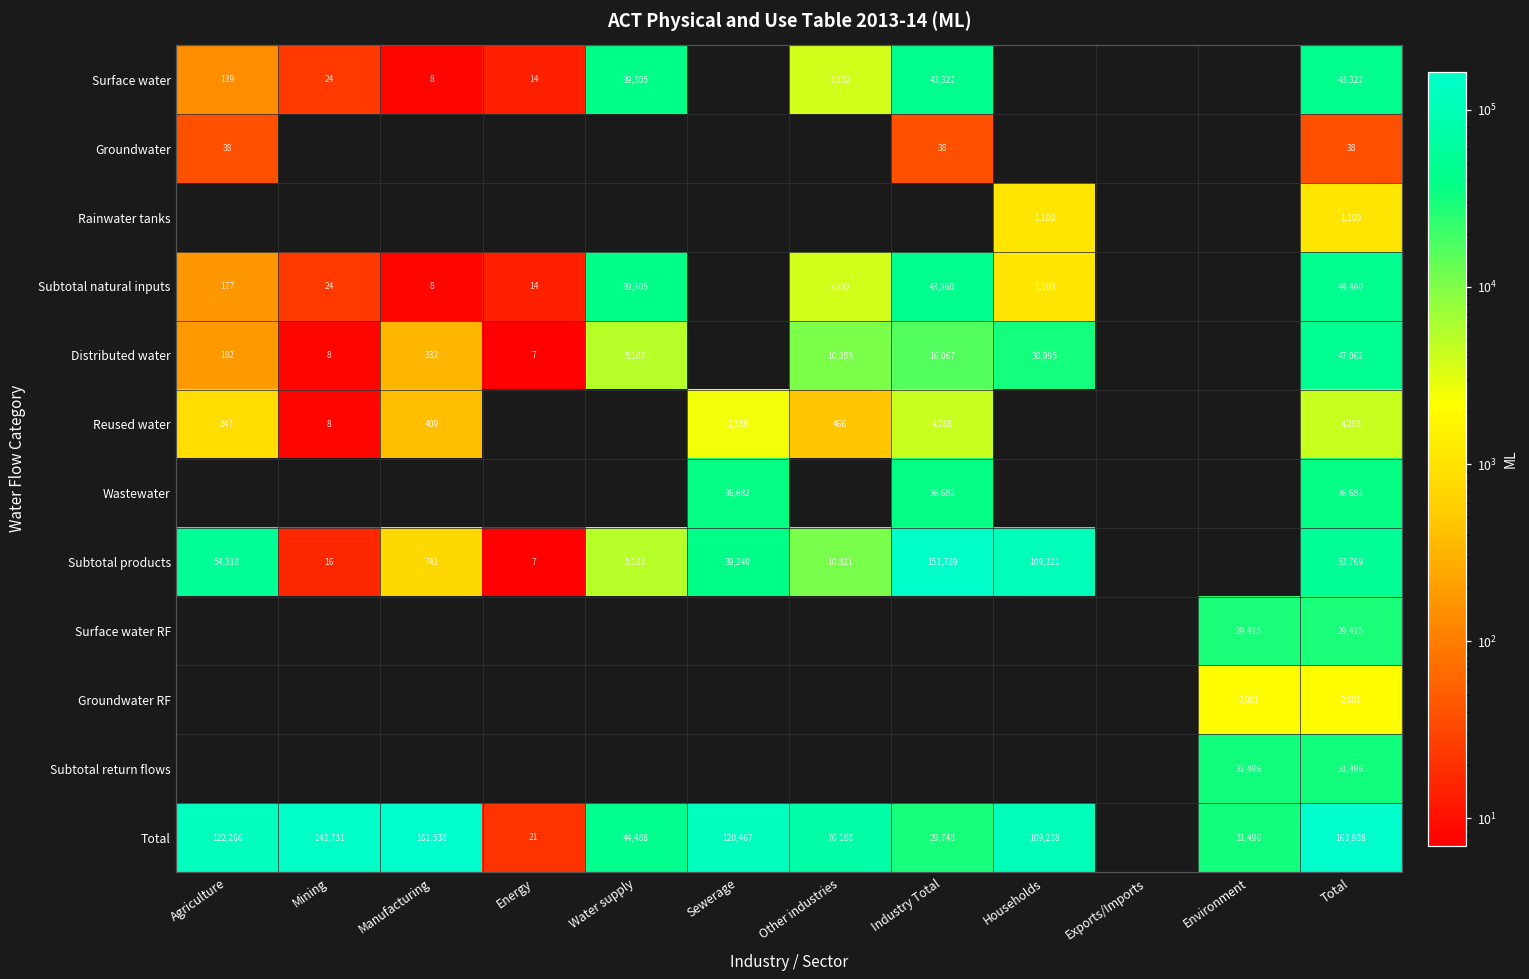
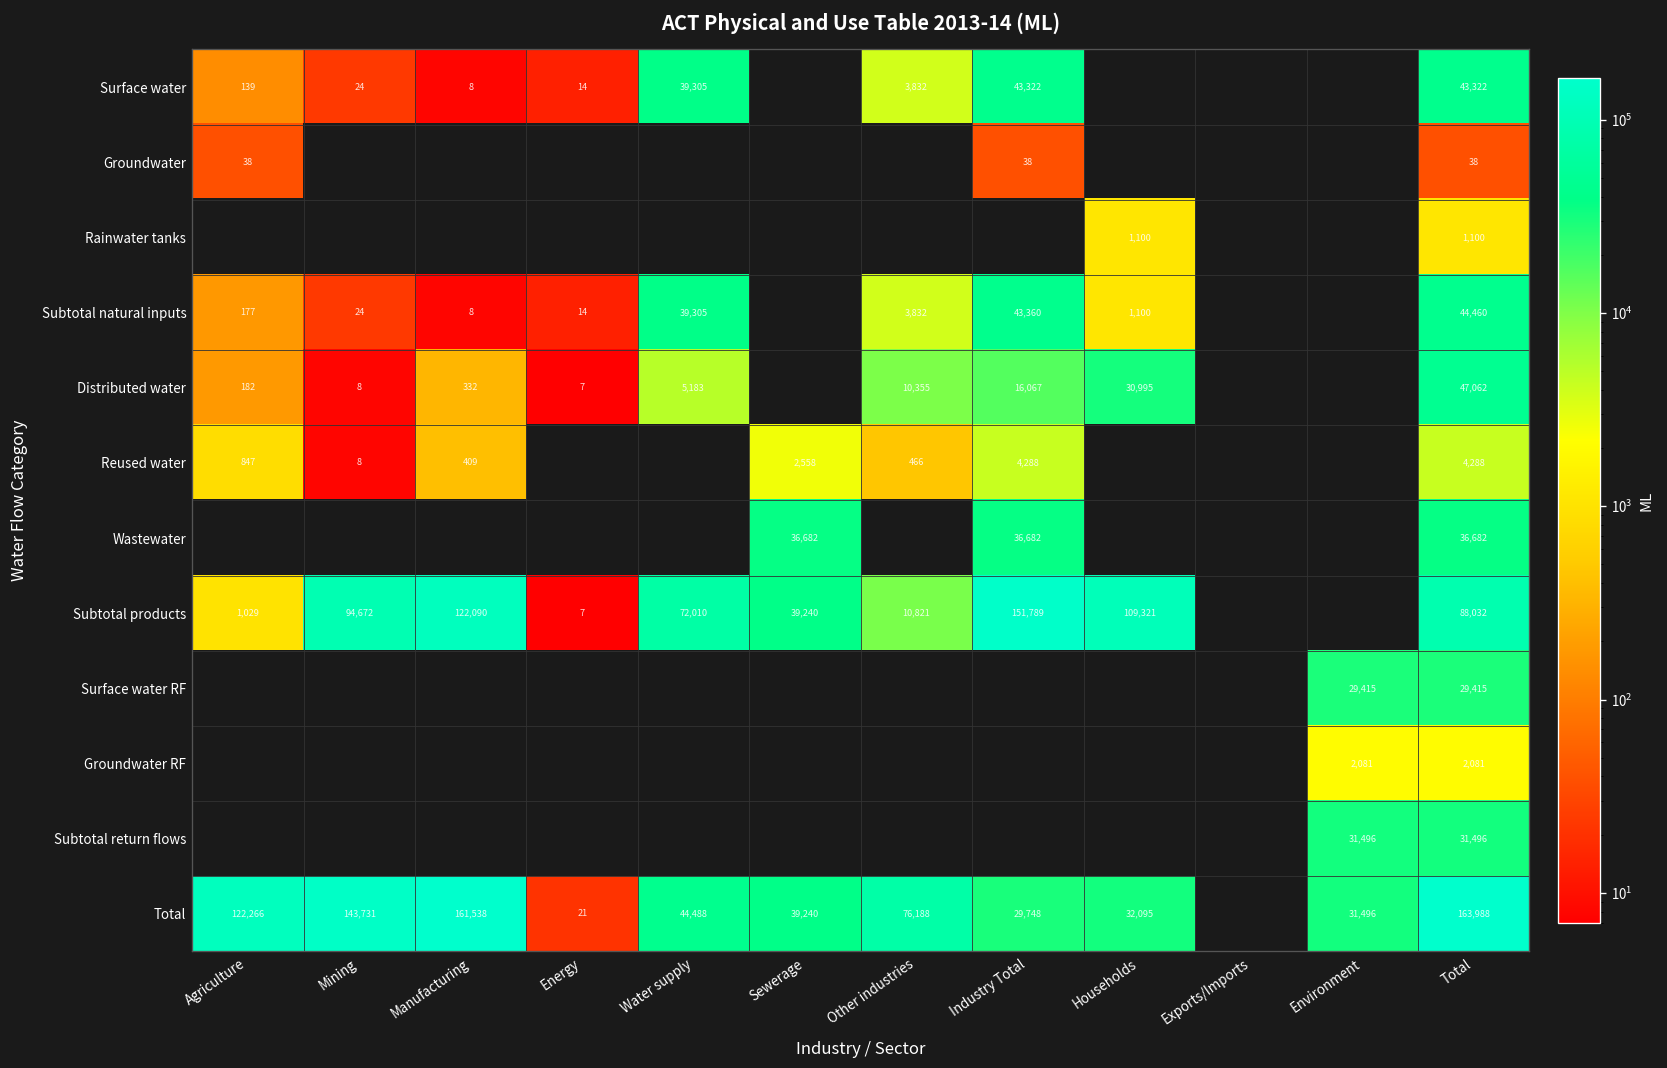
  {
    "Surface water": {
      "Agriculture": "139",
      "Mining": "24",
      "Manufacturing": "8",
      "Energy": "14",
      "Water supply": "39,305",
      "Other industries": "3,832",
      "Industry Total": "43,322",
      "Total": "43,322"
    },
    "Groundwater": {
      "Agriculture": "38",
      "Industry Total": "38",
      "Total": "38"
    },
    "Rainwater tanks": {
      "Households": "1,100",
      "Total": "1,100"
    },
    "Subtotal natural inputs": {
      "Agriculture": "177",
      "Mining": "24",
      "Manufacturing": "8",
      "Energy": "14",
      "Water supply": "39,305",
      "Other industries": "3,832",
      "Industry Total": "43,360",
      "Households": "1,100",
      "Total": "44,460"
    },
    "Distributed water": {
      "Agriculture": "182",
      "Mining": "8",
      "Manufacturing": "332",
      "Energy": "7",
      "Water supply": "5,183",
      "Other industries": "10,355",
      "Industry Total": "16,067",
      "Households": "30,995",
      "Total": "47,062"
    },
    "Reused water": {
      "Agriculture": "847",
      "Mining": "8",
      "Manufacturing": "409",
      "Sewerage": "2,558",
      "Other industries": "466",
      "Industry Total": "4,288",
      "Total": "4,288"
    },
    "Wastewater": {
      "Sewerage": "36,682",
      "Industry Total": "36,682",
      "Total": "36,682"
    },
    "Subtotal products": {
-     "Agriculture": "54,318",
-     "Mining": "16",
-     "Manufacturing": "741",
+     "Agriculture": "1,029",
+     "Mining": "94,672",
+     "Manufacturing": "122,090",
      "Energy": "7",
-     "Water supply": "5,183",
+     "Water supply": "72,010",
      "Sewerage": "39,240",
      "Other industries": "10,821",
      "Industry Total": "151,789",
      "Households": "109,321",
-     "Total": "53,769"
+     "Total": "88,032"
    },
    "Surface water RF": {
      "Environment": "29,415",
      "Total": "29,415"
    },
    "Groundwater RF": {
      "Environment": "2,081",
      "Total": "2,081"
    },
    "Subtotal return flows": {
      "Environment": "31,496",
      "Total": "31,496"
    },
    "Total": {
      "Agriculture": "122,266",
      "Mining": "143,731",
      "Manufacturing": "161,538",
      "Energy": "21",
      "Water supply": "44,488",
-     "Sewerage": "120,467",
+     "Sewerage": "39,240",
      "Other industries": "76,188",
      "Industry Total": "29,748",
-     "Households": "109,238",
+     "Households": "32,095",
      "Environment": "31,496",
      "Total": "163,988"
    }
  }
